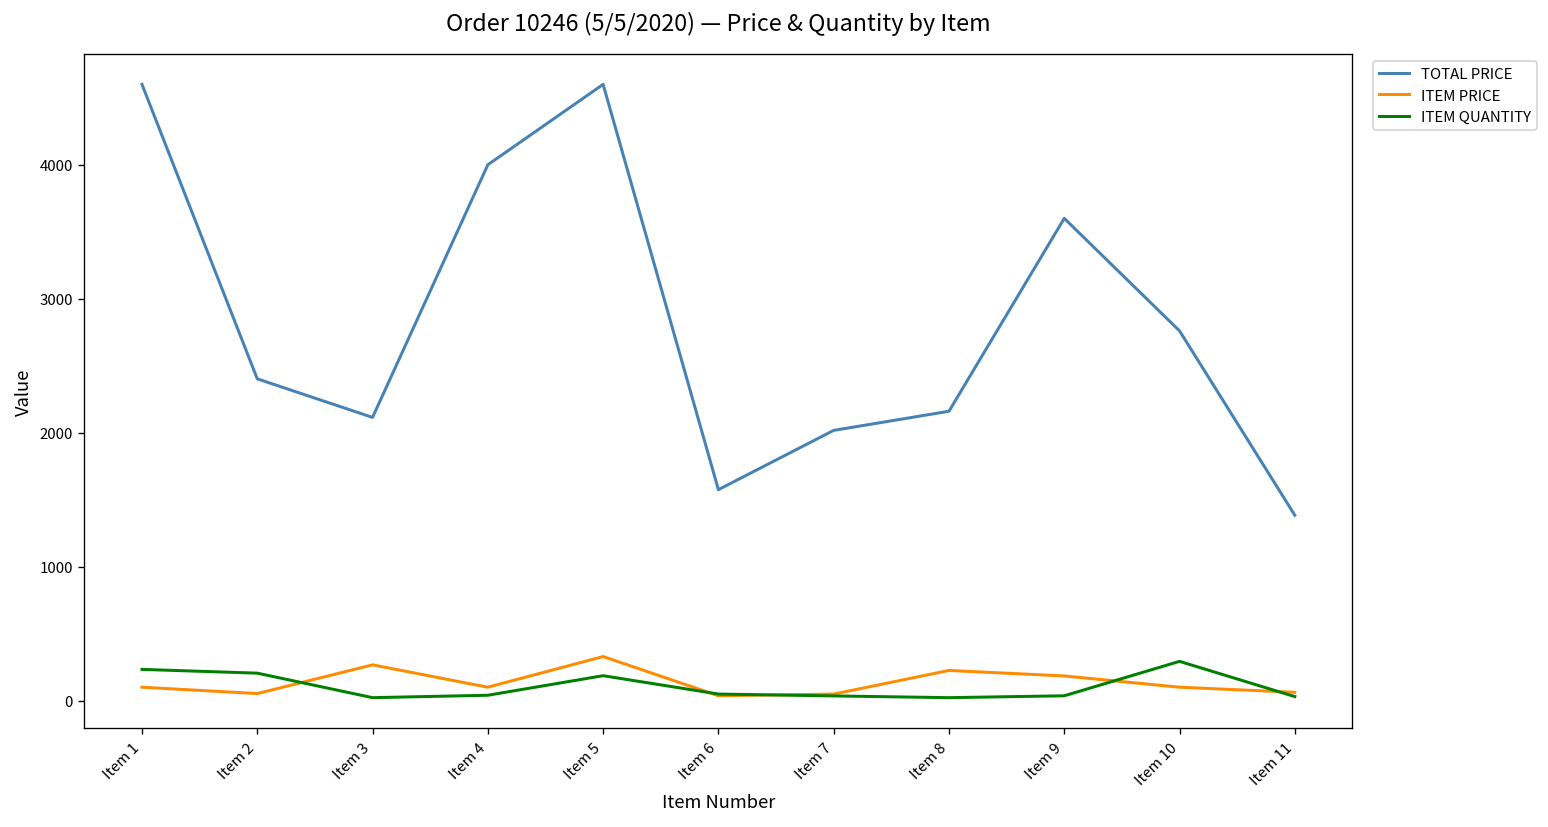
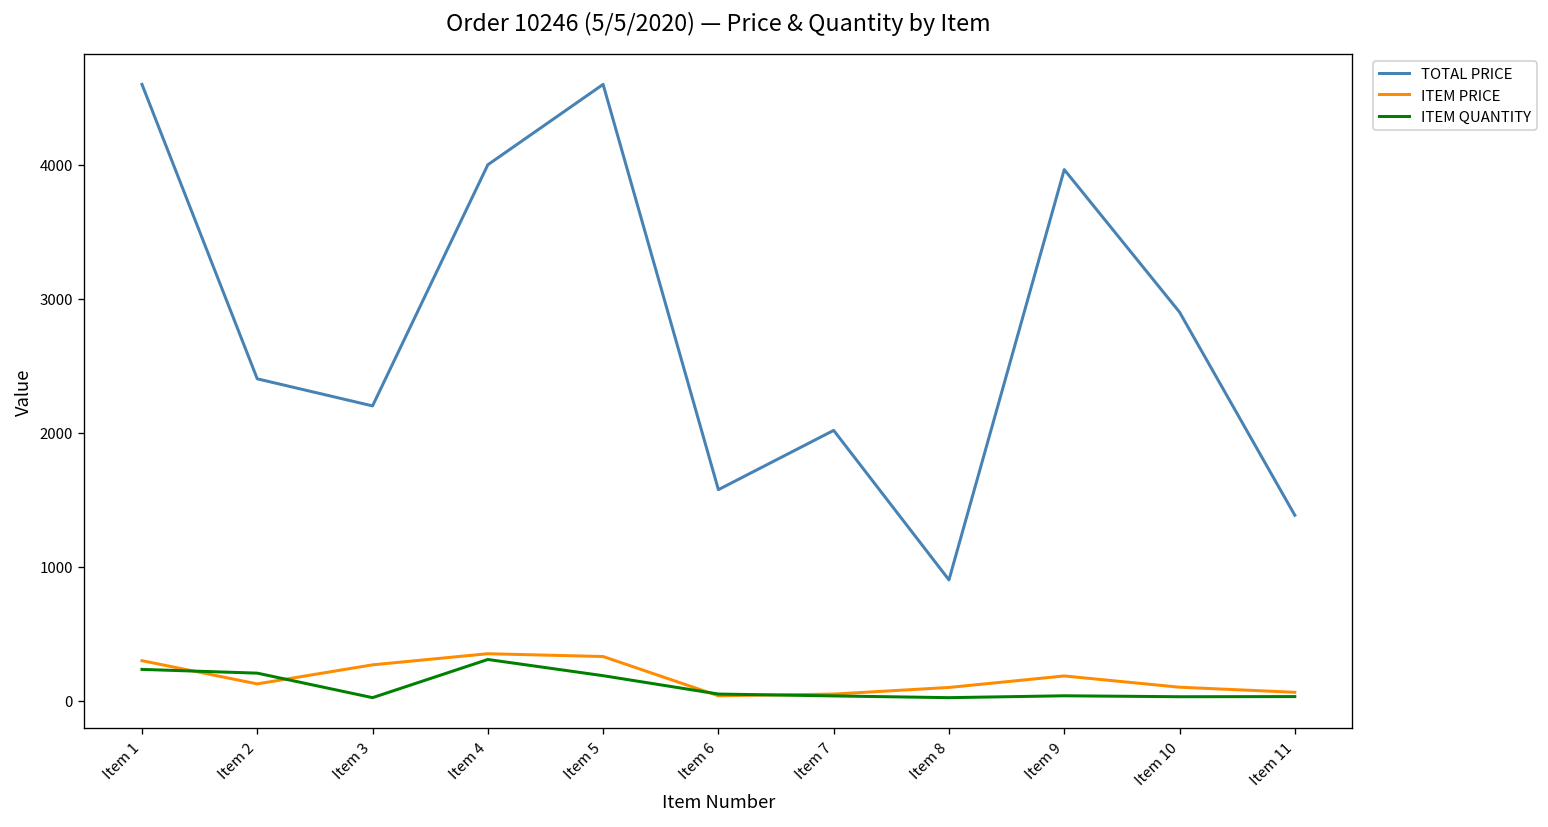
  {
    "TOTAL PRICE": {
      "Item 1": 4600,
      "Item 2": 2400,
-     "Item 3": 2110,
+     "Item 3": 2200,
      "Item 4": 4000,
      "Item 5": 4600,
      "Item 6": 1570,
      "Item 7": 2020,
-     "Item 8": 2160,
-     "Item 9": 3600,
-     "Item 10": 2760,
+     "Item 8": 900,
+     "Item 9": 3960,
+     "Item 10": 2900,
      "Item 11": 1380
    },
    "ITEM PRICE": {
-     "Item 1": 100,
-     "Item 2": 50,
+     "Item 1": 300,
+     "Item 2": 120,
      "Item 3": 270,
-     "Item 4": 100,
+     "Item 4": 350,
      "Item 5": 330,
-     "Item 8": 230,
+     "Item 8": 100,
      "Item 9": 180,
      "Item 10": 100,
      "Item 11": 60
    },
    "ITEM QUANTITY": {
      "Item 1": 230,
      "Item 2": 210,
      "Item 3": 20,
-     "Item 4": 40,
+     "Item 4": 310,
      "Item 5": 190,
      "Item 8": 20,
      "Item 9": 40,
-     "Item 10": 290,
+     "Item 10": 30,
      "Item 11": 30
    }
  }
